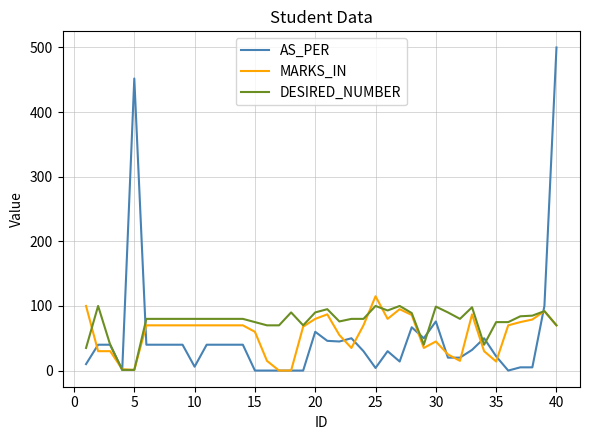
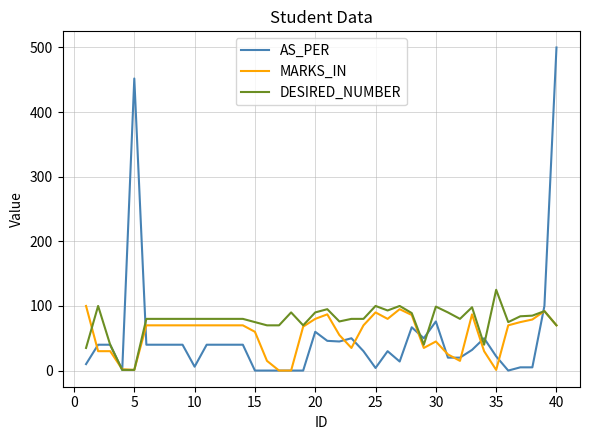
  {
    "AS_PER": {
      "5": 450,
      "10": 10,
      "15": 0,
      "20": 60,
      "25": 0,
      "30": 80,
      "35": 20,
      "40": 500
    },
    "MARKS_IN": {
      "10": 70,
      "15": 60,
      "20": 80,
-     "25": 120,
+     "25": 90,
      "30": 50,
-     "35": 10
+     "35": 0
    },
    "DESIRED_NUMBER": {
      "10": 80,
      "15": 80,
      "20": 90,
      "25": 100,
      "30": 100,
-     "35": 80
+     "35": 130
    }
  }
